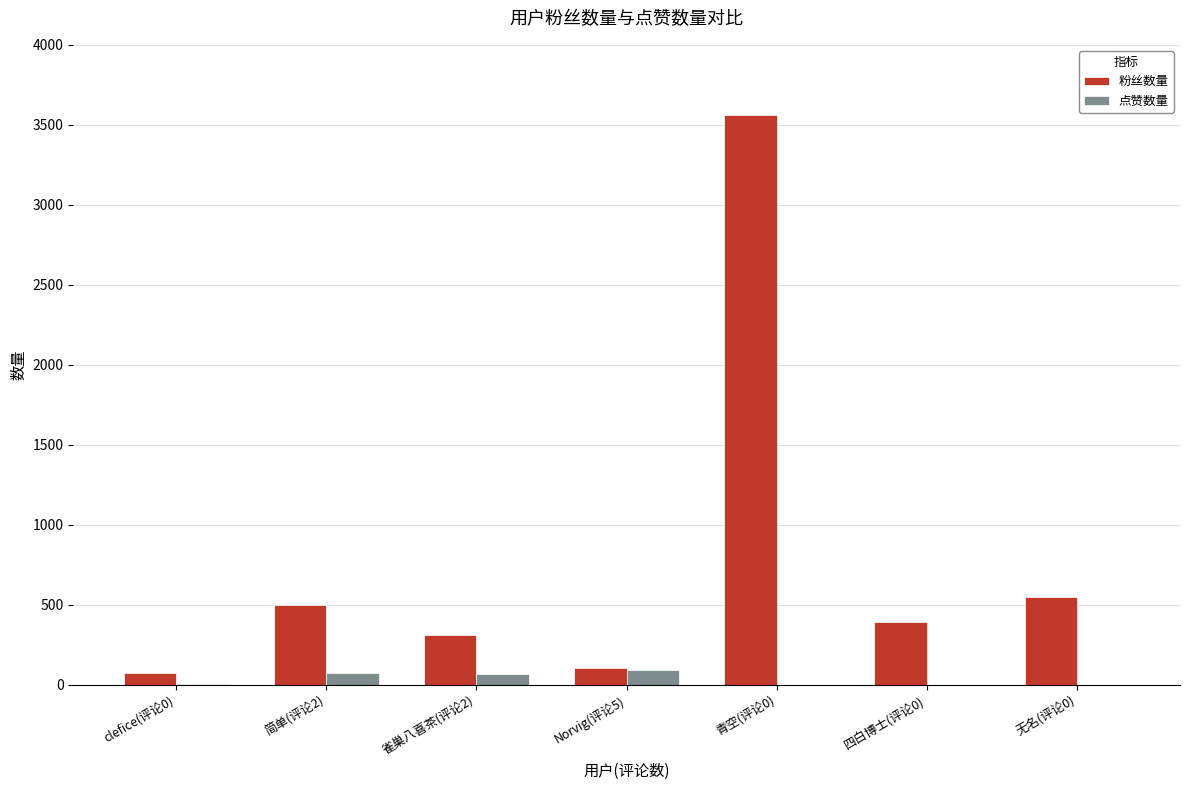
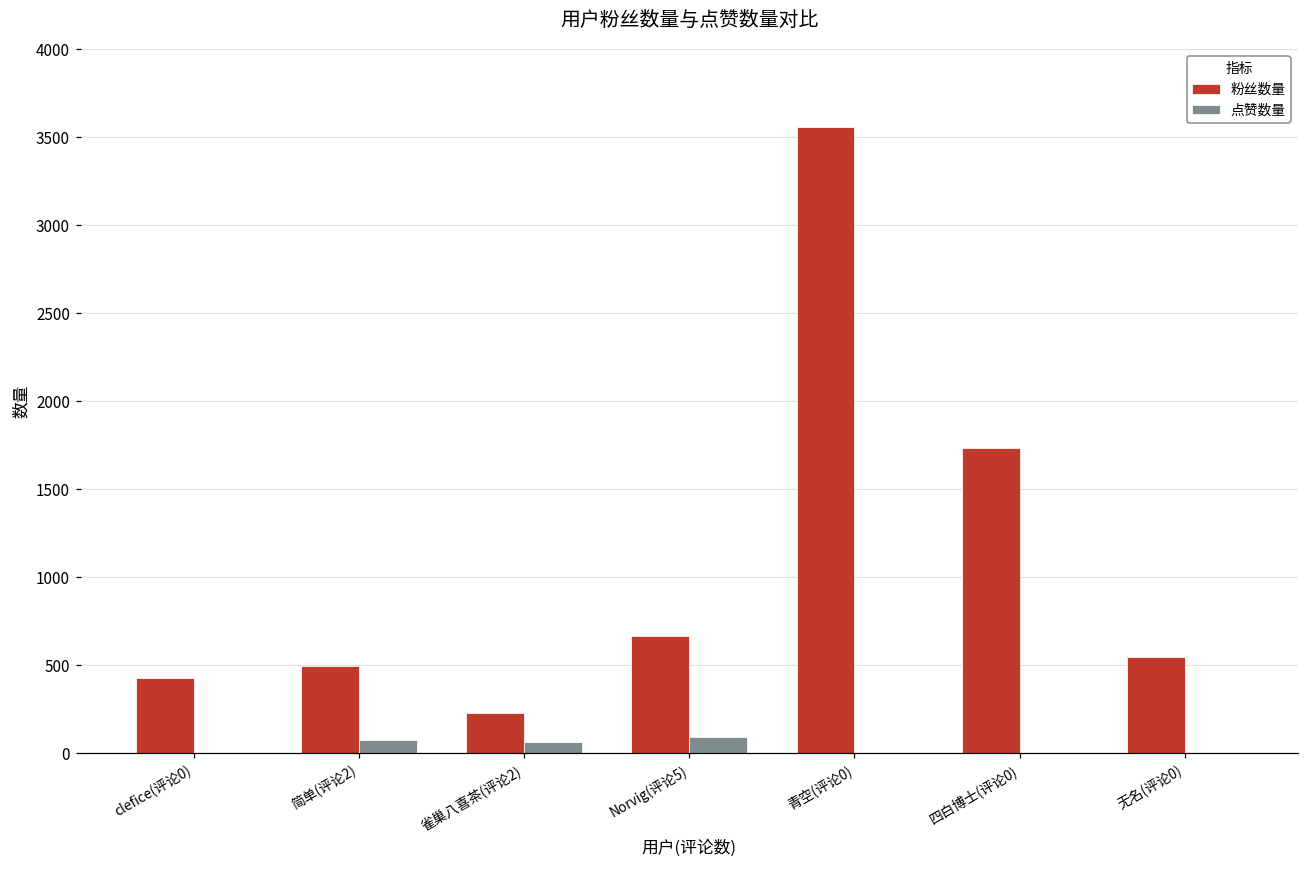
  {
    "粉丝数量": {
-     "clefice(评论0)": 70,
+     "clefice(评论0)": 430,
      "简单(评论2)": 500,
-     "雀巢八喜茶(评论2)": 310,
-     "Norvig(评论5)": 110,
+     "雀巢八喜茶(评论2)": 230,
+     "Norvig(评论5)": 670,
      "青空(评论0)": 3560,
-     "四白博士(评论0)": 390,
+     "四白博士(评论0)": 1740,
      "无名(评论0)": 550
    },
    "点赞数量": {
      "简单(评论2)": 70,
      "雀巢八喜茶(评论2)": 60,
      "Norvig(评论5)": 90,
      "青空(评论0)": 0,
      "四白博士(评论0)": 0,
      "无名(评论0)": 0
    }
  }
